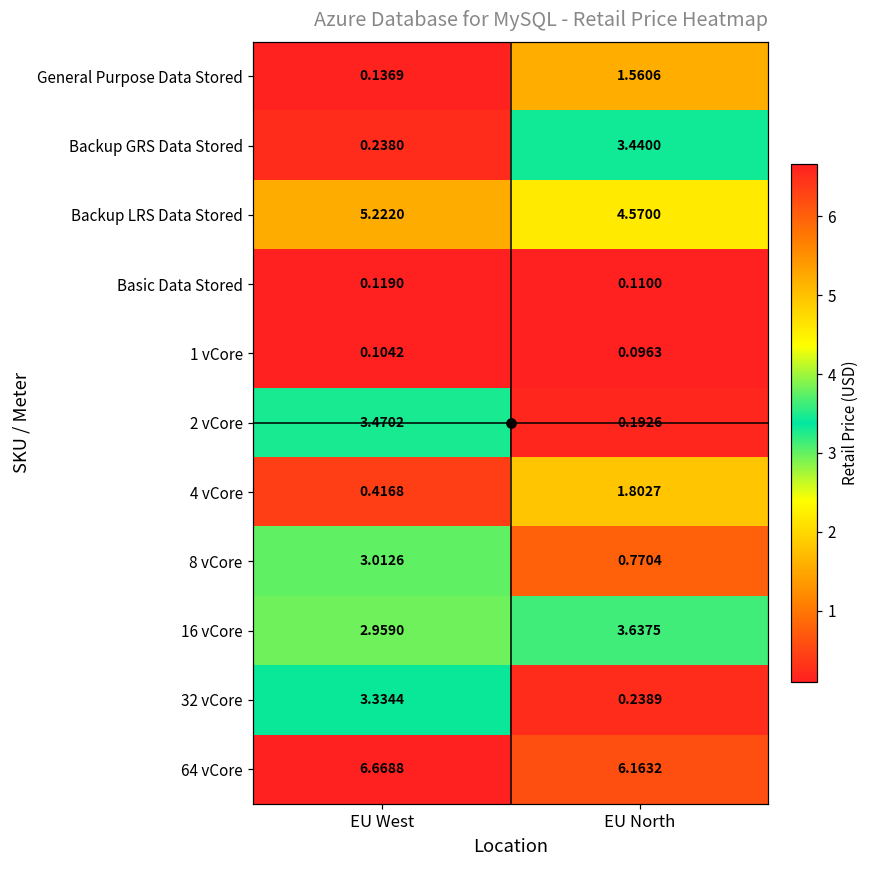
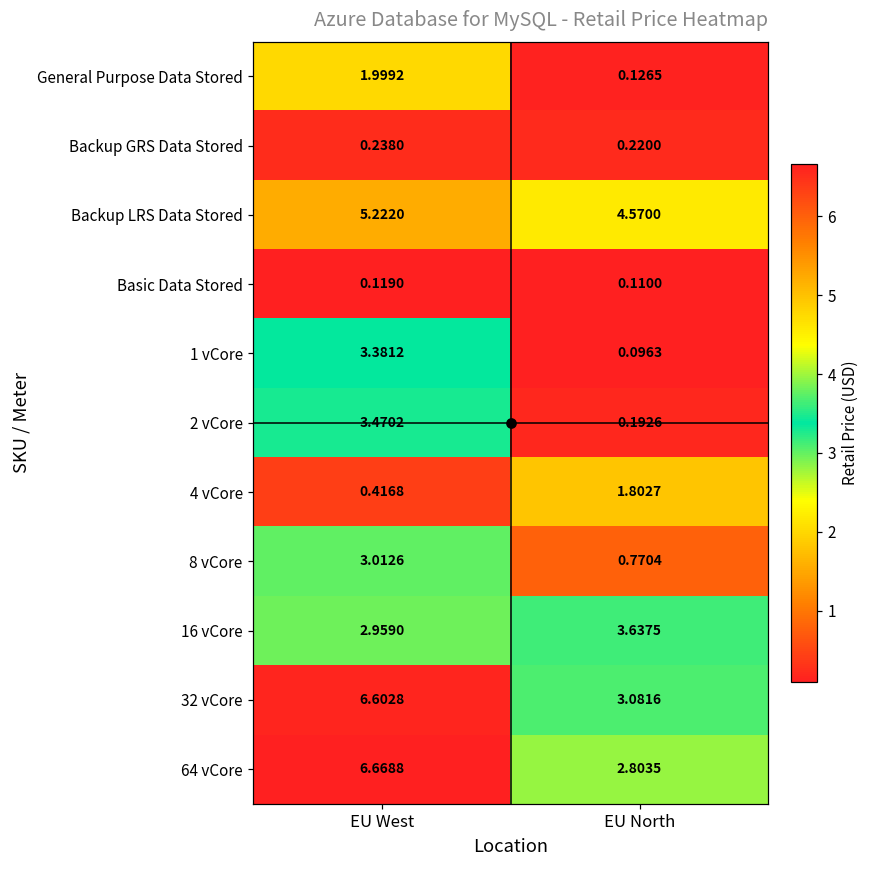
  {
    "General Purpose Data Stored": {
-     "EU West": 0.1369,
-     "EU North": 1.5606
+     "EU West": 1.9992,
+     "EU North": 0.1265
    },
    "Backup GRS Data Stored": {
      "EU West": 0.2380,
-     "EU North": 3.4400
+     "EU North": 0.2200
    },
    "Backup LRS Data Stored": {
      "EU West": 5.2220,
      "EU North": 4.5700
    },
    "Basic Data Stored": {
      "EU West": 0.1190,
      "EU North": 0.1100
    },
    "1 vCore": {
-     "EU West": 0.1042,
+     "EU West": 3.3812,
      "EU North": 0.0963
    },
    "2 vCore": {
      "EU West": 3.4702,
      "EU North": 0.1926
    },
    "4 vCore": {
      "EU West": 0.4168,
      "EU North": 1.8027
    },
    "8 vCore": {
      "EU West": 3.0126,
      "EU North": 0.7704
    },
    "16 vCore": {
      "EU West": 2.9590,
      "EU North": 3.6375
    },
    "32 vCore": {
-     "EU West": 3.3344,
-     "EU North": 0.2389
+     "EU West": 6.6028,
+     "EU North": 3.0816
    },
    "64 vCore": {
      "EU West": 6.6688,
-     "EU North": 6.1632
+     "EU North": 2.8035
    }
  }
